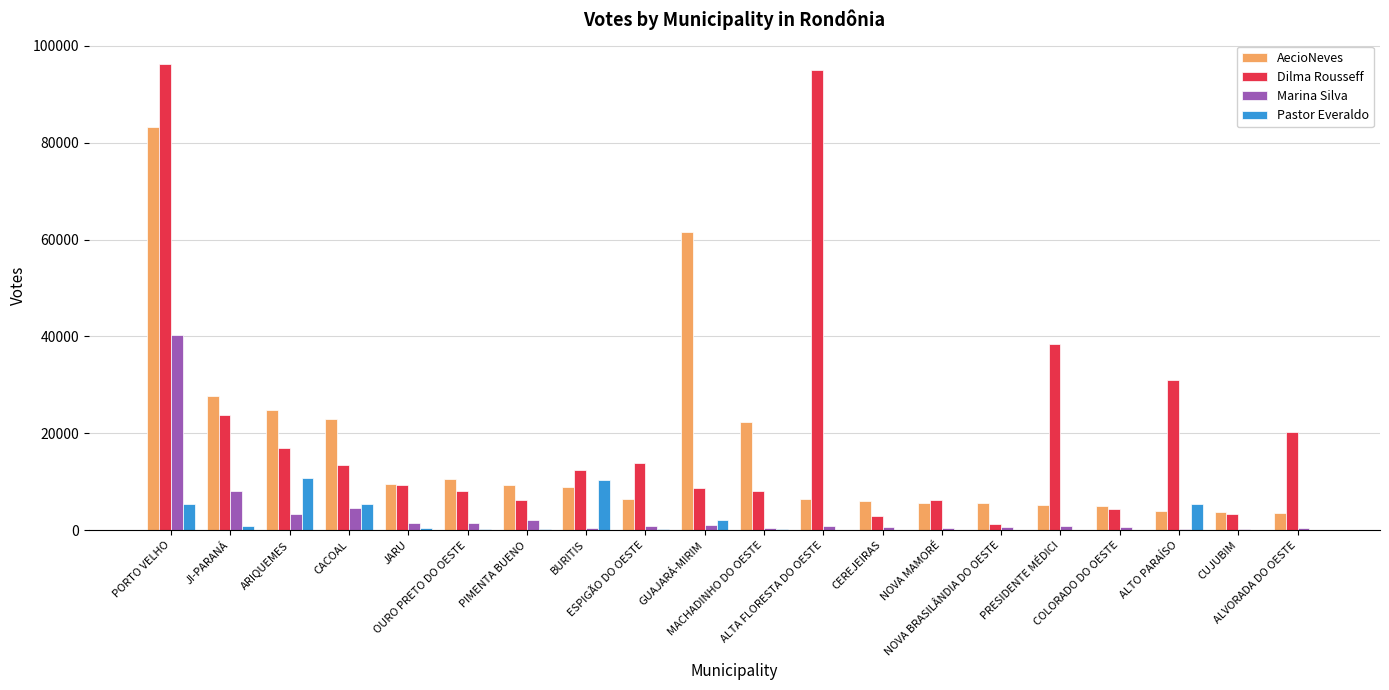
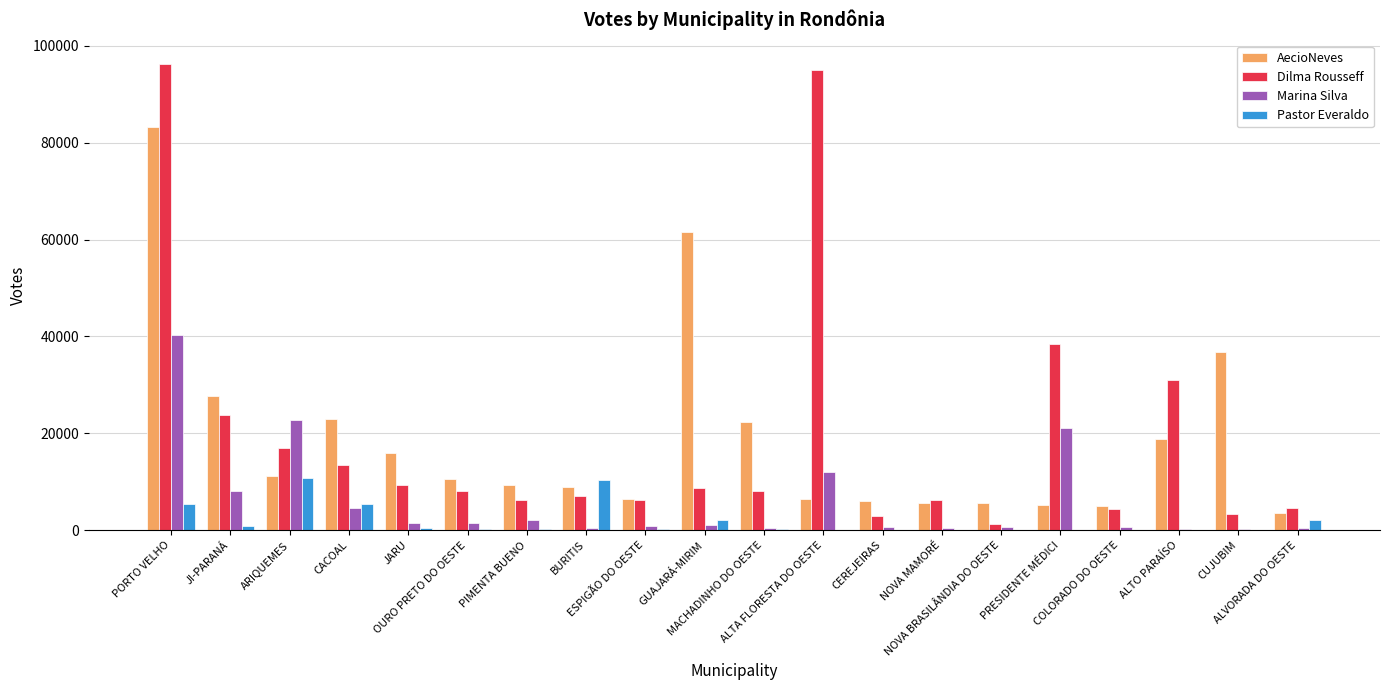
  {
    "AecioNeves": {
      "PORTO VELHO": 83000,
      "JI-PARANÁ": 28000,
-     "ARIQUEMES": 25000,
+     "ARIQUEMES": 11000,
      "CACOAL": 23000,
-     "JARU": 10000,
+     "JARU": 16000,
      "OURO PRETO DO OESTE": 10000,
      "PIMENTA BUENO": 9000,
      "BURITIS": 9000,
      "ESPIGÃO DO OESTE": 7000,
      "GUAJARÁ-MIRIM": 62000,
      "MACHADINHO DO OESTE": 22000,
      "ALTA FLORESTA DO OESTE": 6000,
      "CEREJEIRAS": 6000,
      "NOVA MAMORÉ": 6000,
      "NOVA BRASILÂNDIA DO OESTE": 6000,
      "PRESIDENTE MÉDICI": 5000,
      "COLORADO DO OESTE": 5000,
-     "ALTO PARAÍSO": 4000,
-     "CUJUBIM": 4000,
+     "ALTO PARAÍSO": 19000,
+     "CUJUBIM": 37000,
      "ALVORADA DO OESTE": 4000
    },
    "Dilma Rousseff": {
      "PORTO VELHO": 96000,
      "JI-PARANÁ": 24000,
      "ARIQUEMES": 17000,
      "CACOAL": 13000,
      "JARU": 9000,
      "OURO PRETO DO OESTE": 8000,
      "PIMENTA BUENO": 6000,
-     "BURITIS": 12000,
-     "ESPIGÃO DO OESTE": 14000,
+     "BURITIS": 7000,
+     "ESPIGÃO DO OESTE": 6000,
      "GUAJARÁ-MIRIM": 9000,
      "MACHADINHO DO OESTE": 8000,
      "ALTA FLORESTA DO OESTE": 95000,
      "CEREJEIRAS": 3000,
      "NOVA MAMORÉ": 6000,
      "NOVA BRASILÂNDIA DO OESTE": 1000,
      "PRESIDENTE MÉDICI": 38000,
      "COLORADO DO OESTE": 4000,
      "ALTO PARAÍSO": 31000,
      "CUJUBIM": 3000,
-     "ALVORADA DO OESTE": 20000
+     "ALVORADA DO OESTE": 5000
    },
    "Marina Silva": {
      "PORTO VELHO": 40000,
      "JI-PARANÁ": 8000,
-     "ARIQUEMES": 3000,
+     "ARIQUEMES": 23000,
      "CACOAL": 5000,
      "JARU": 1000,
      "OURO PRETO DO OESTE": 1000,
      "PIMENTA BUENO": 2000,
      "ESPIGÃO DO OESTE": 1000,
      "GUAJARÁ-MIRIM": 1000,
      "MACHADINHO DO OESTE": 1000,
-     "ALTA FLORESTA DO OESTE": 1000,
+     "ALTA FLORESTA DO OESTE": 12000,
      "CEREJEIRAS": 1000,
      "NOVA BRASILÂNDIA DO OESTE": 1000,
-     "PRESIDENTE MÉDICI": 1000,
+     "PRESIDENTE MÉDICI": 21000,
      "COLORADO DO OESTE": 1000
    },
    "Pastor Everaldo": {
      "PORTO VELHO": 5000,
      "JI-PARANÁ": 1000,
      "ARIQUEMES": 11000,
      "CACOAL": 5000,
      "BURITIS": 10000,
      "GUAJARÁ-MIRIM": 2000,
-     "ALTO PARAÍSO": 5000,
-     "ALVORADA DO OESTE": 0
+     "ALTO PARAÍSO": 0,
+     "ALVORADA DO OESTE": 2000
    }
  }
